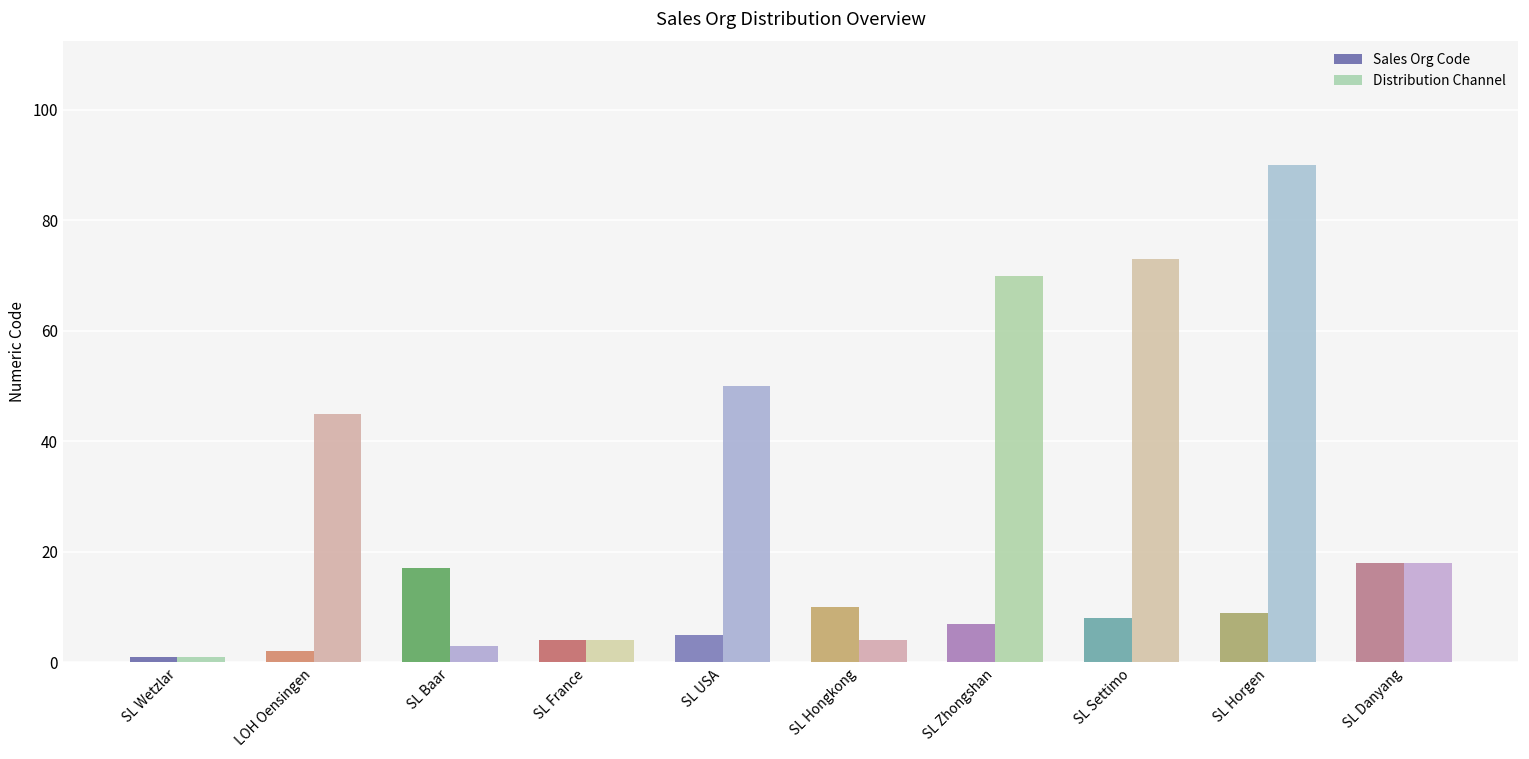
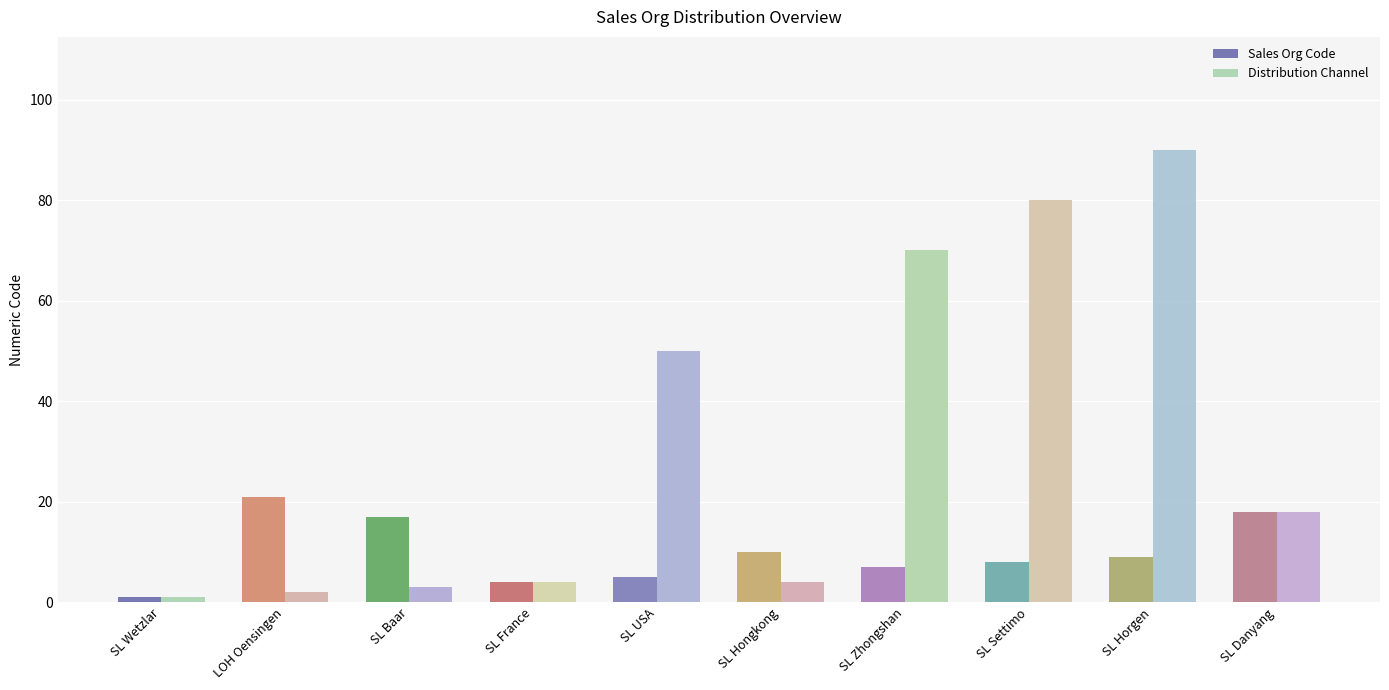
  {
    "Sales Org Code": {
      "SL Wetzlar": 1,
-     "LOH Oensingen": 2,
+     "LOH Oensingen": 21,
      "SL Baar": 17,
      "SL France": 4,
      "SL USA": 5,
      "SL Hongkong": 10,
      "SL Zhongshan": 7,
      "SL Settimo": 8,
      "SL Horgen": 9,
      "SL Danyang": 18
    },
    "Distribution Channel": {
      "SL Wetzlar": 1,
-     "LOH Oensingen": 45,
+     "LOH Oensingen": 2,
      "SL Baar": 3,
      "SL France": 4,
      "SL USA": 50,
      "SL Hongkong": 4,
      "SL Zhongshan": 70,
-     "SL Settimo": 73,
+     "SL Settimo": 80,
      "SL Horgen": 90,
      "SL Danyang": 18
    }
  }
